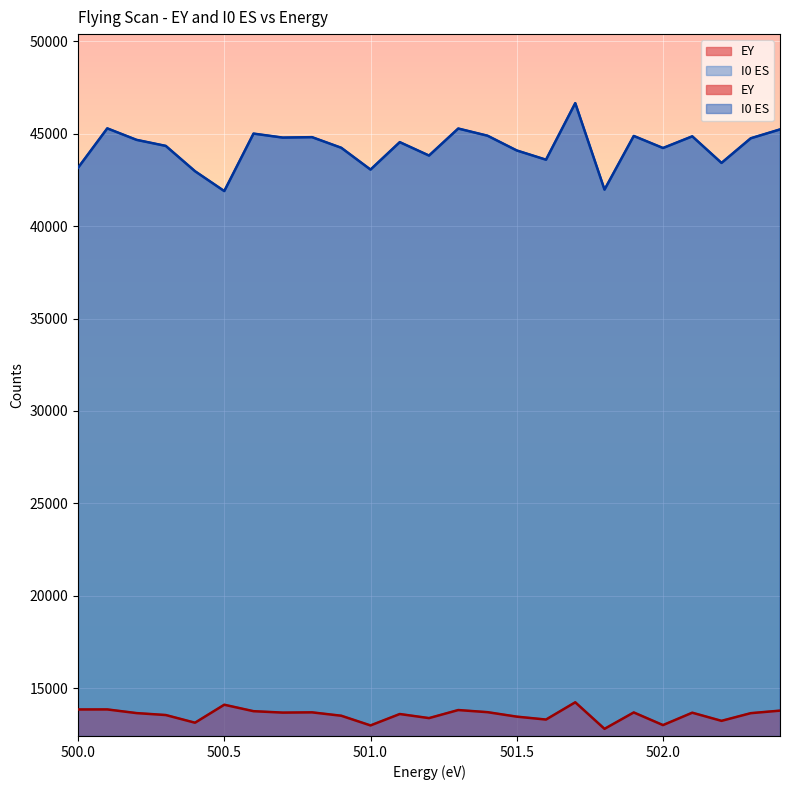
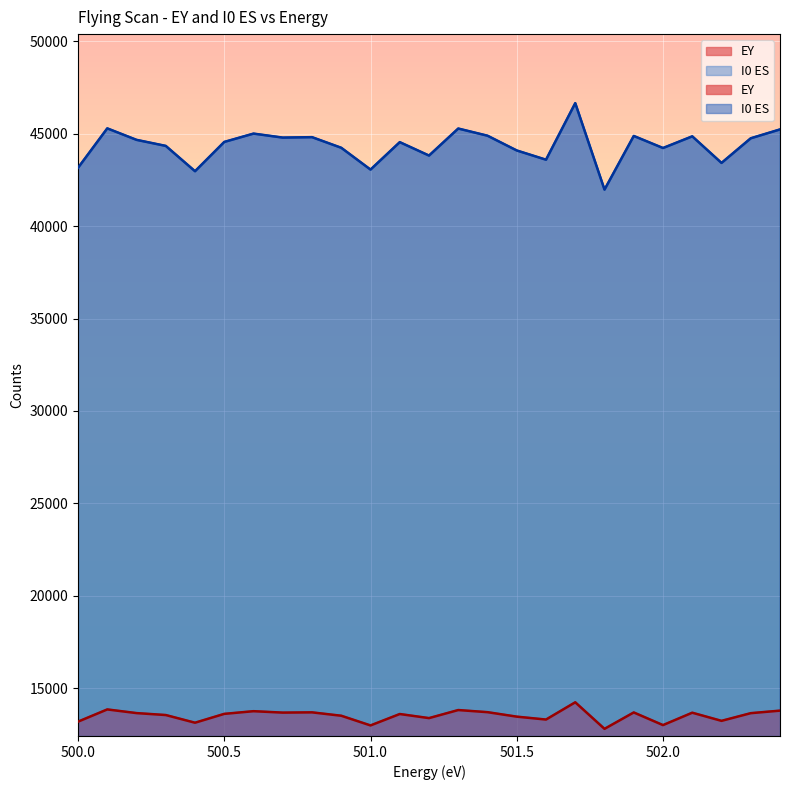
  {
    "EY": {
-     "500.0": 13900,
-     "500.5": 14100,
+     "500.0": 13200,
+     "500.5": 13600,
      "501.0": 13000,
      "501.5": 13500,
      "502.0": 13000
    },
    "I0 ES": {
      "500.0": 43100,
-     "500.5": 41900,
+     "500.5": 44500,
      "501.0": 43100,
      "501.5": 44100,
      "502.0": 44200
    }
  }
